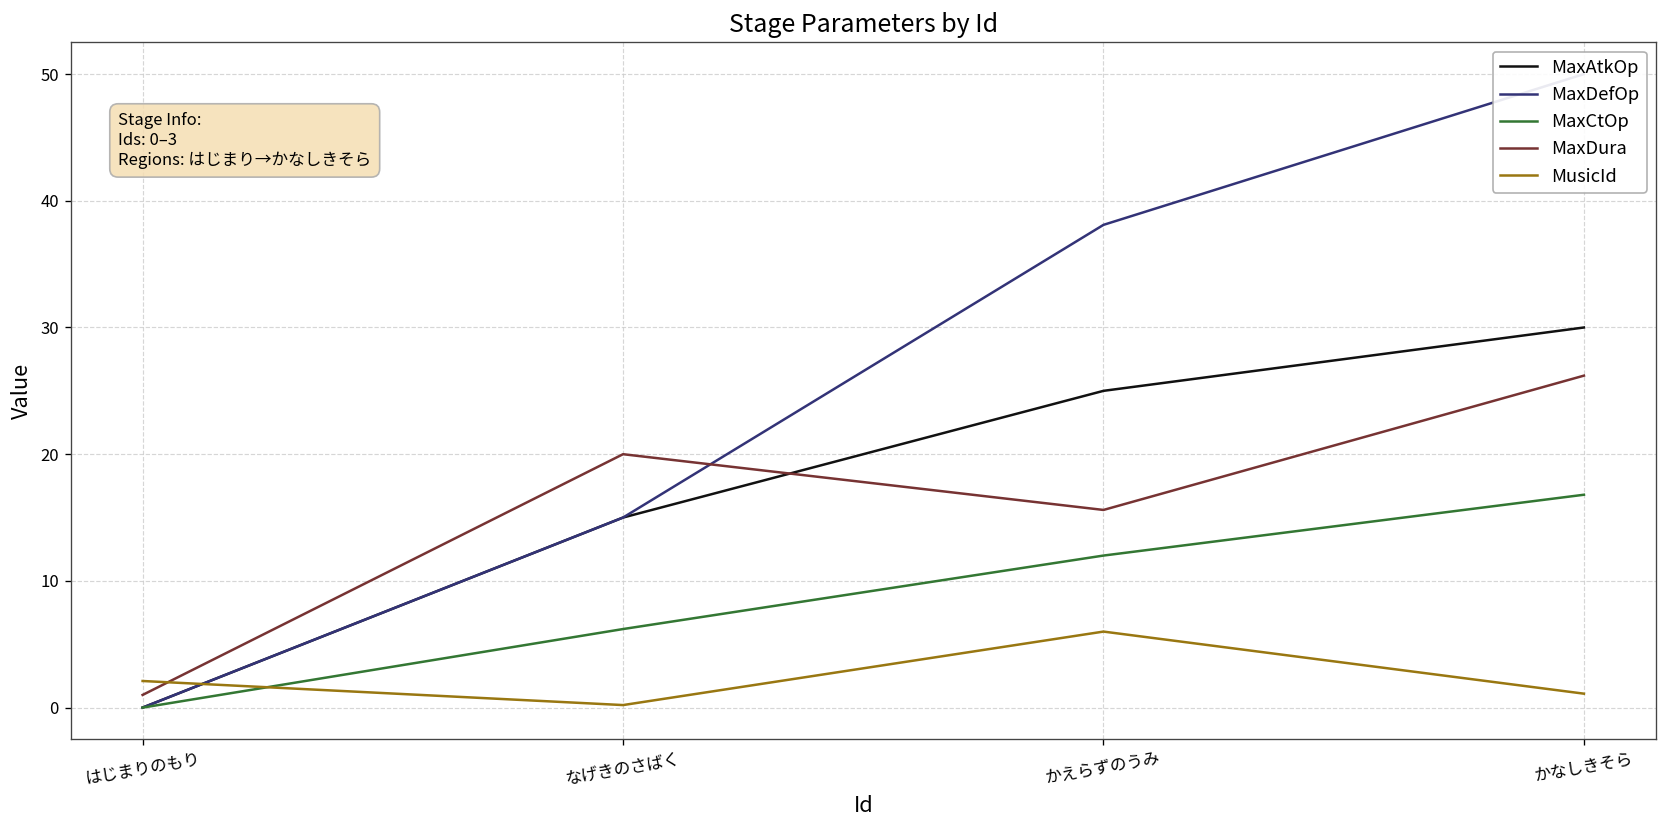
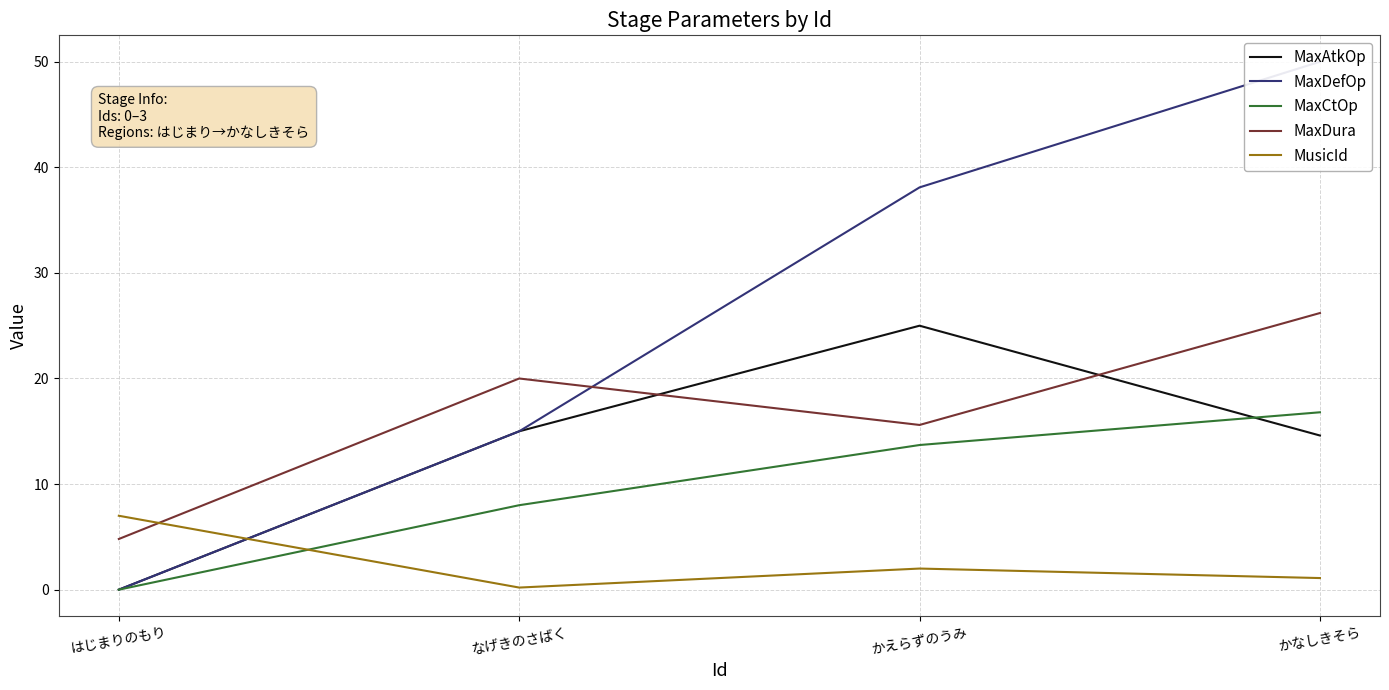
  {
    "MaxAtkOp": {
      "かえらずのうみ": 25.0,
-     "かなしきそら": 30.0
+     "かなしきそら": 14.6
    },
    "MaxDefOp": {
      "かえらずのうみ": 38.1
    },
    "MaxCtOp": {
-     "なげきのさばく": 6.2,
-     "かえらずのうみ": 12.0,
+     "なげきのさばく": 8.0,
+     "かえらずのうみ": 13.7,
      "かなしきそら": 16.8
    },
    "MaxDura": {
-     "はじまりのもり": 1.0,
+     "はじまりのもり": 4.8,
      "なげきのさばく": 20.0,
      "かえらずのうみ": 15.6,
      "かなしきそら": 26.2
    },
    "MusicId": {
-     "はじまりのもり": 2.1,
+     "はじまりのもり": 7.0,
      "なげきのさばく": 0.2,
-     "かえらずのうみ": 6,
+     "かえらずのうみ": 2,
      "かなしきそら": 1.1
    }
  }
